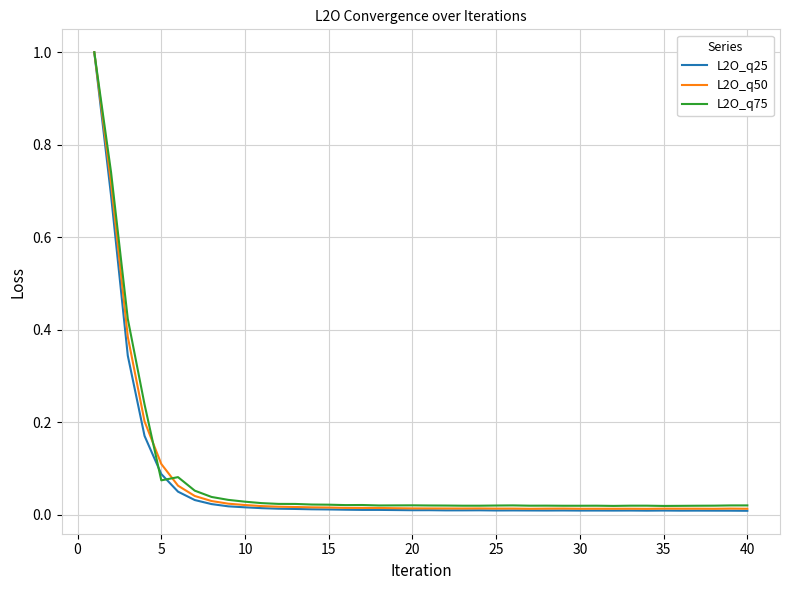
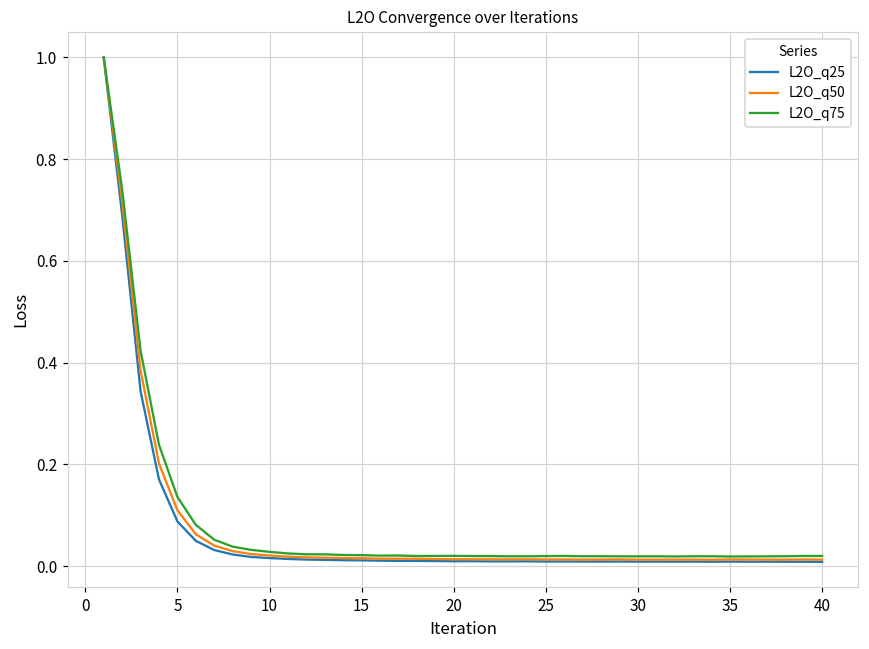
  {
    "L2O_q25": {
      "5": 0.09
    },
    "L2O_q50": {
      "5": 0.11
    },
    "L2O_q75": {
-     "5": 0.07,
+     "5": 0.14,
      "10": 0.03,
      "15": 0.02,
      "20": 0.02,
      "25": 0.02,
      "30": 0.02,
      "35": 0.02,
      "40": 0.02
    }
  }
